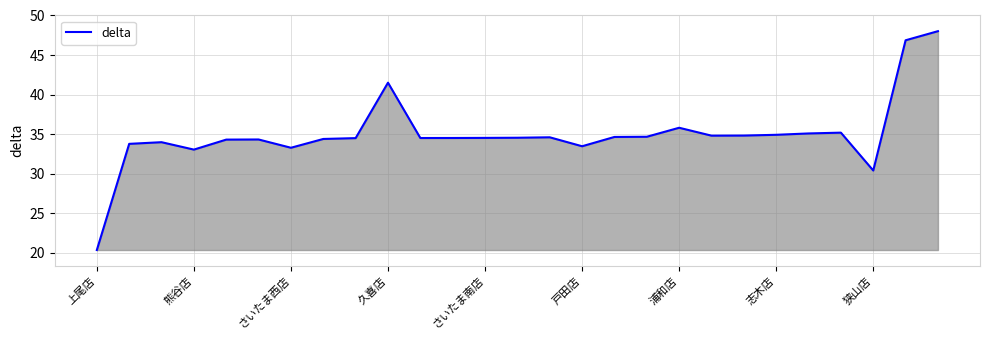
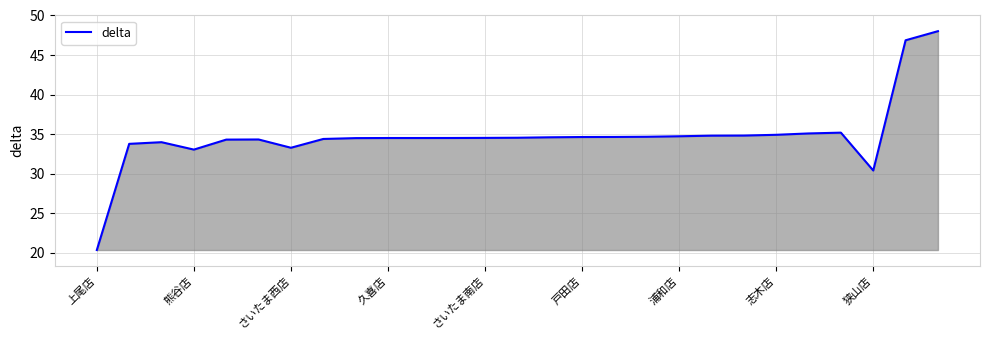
  {
    "上尾店": 20,
    "熊谷店": 33,
    "さいたま西店": 33,
-   "久喜店": 41,
+   "久喜店": 34,
    "さいたま南店": 35,
-   "戸田店": 33,
-   "浦和店": 36,
+   "戸田店": 35,
+   "浦和店": 35,
    "志木店": 35,
    "狭山店": 30
  }
